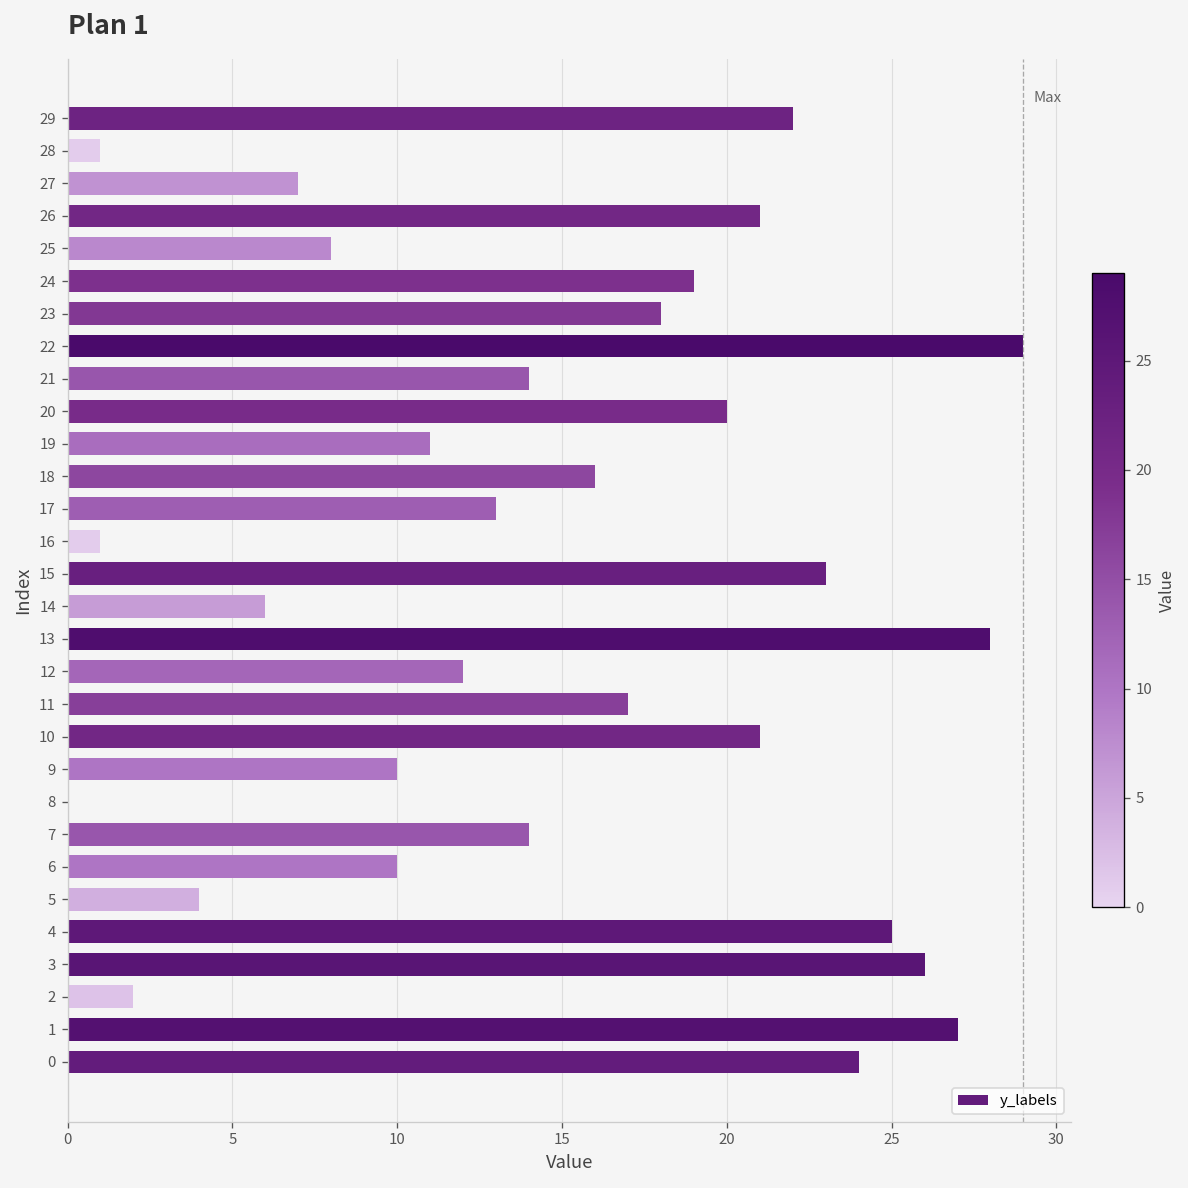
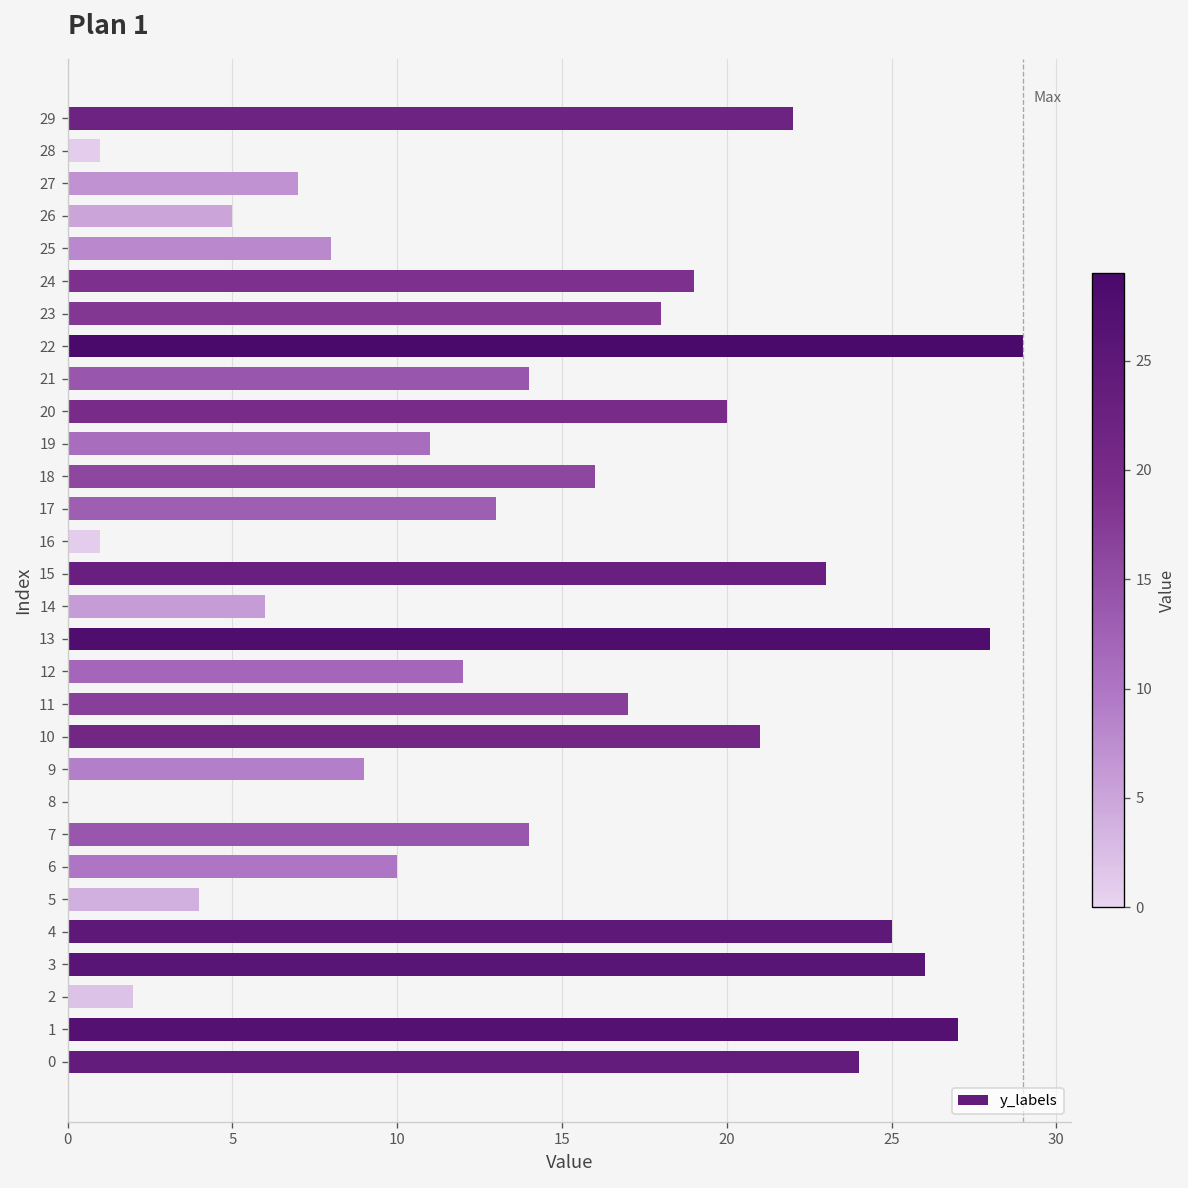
  {
    "29": 22,
    "28": 1,
    "27": 7,
-   "26": 21,
+   "26": 5,
    "25": 8,
    "24": 19,
    "23": 18,
    "22": 29,
    "21": 14,
    "20": 20,
    "19": 11,
    "18": 16,
    "17": 13,
    "16": 1,
    "15": 23,
    "14": 6,
    "13": 28,
    "12": 12,
    "11": 17,
    "10": 21,
-   "9": 10,
+   "9": 9,
    "8": 0,
    "7": 14,
    "6": 10,
    "5": 4,
    "4": 25,
    "3": 26,
    "2": 2,
    "1": 27,
    "0": 24
  }
